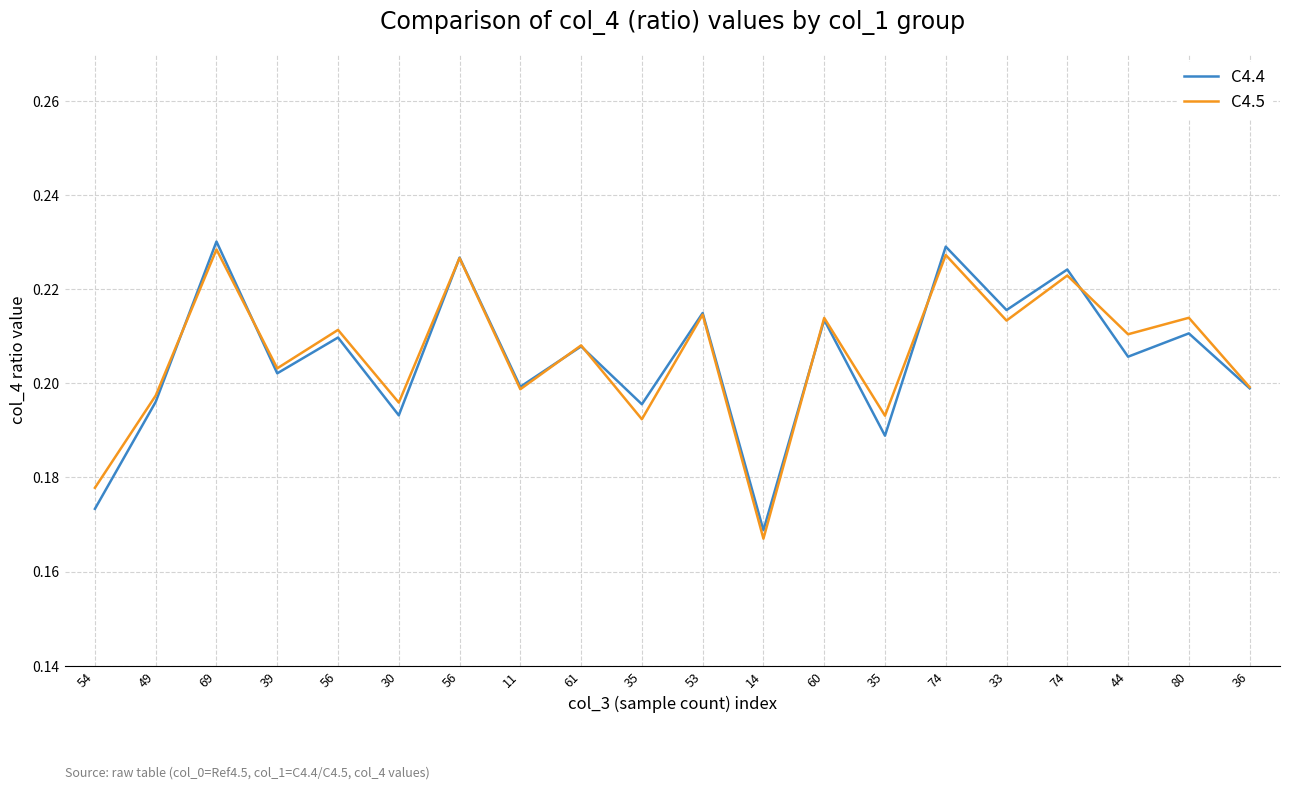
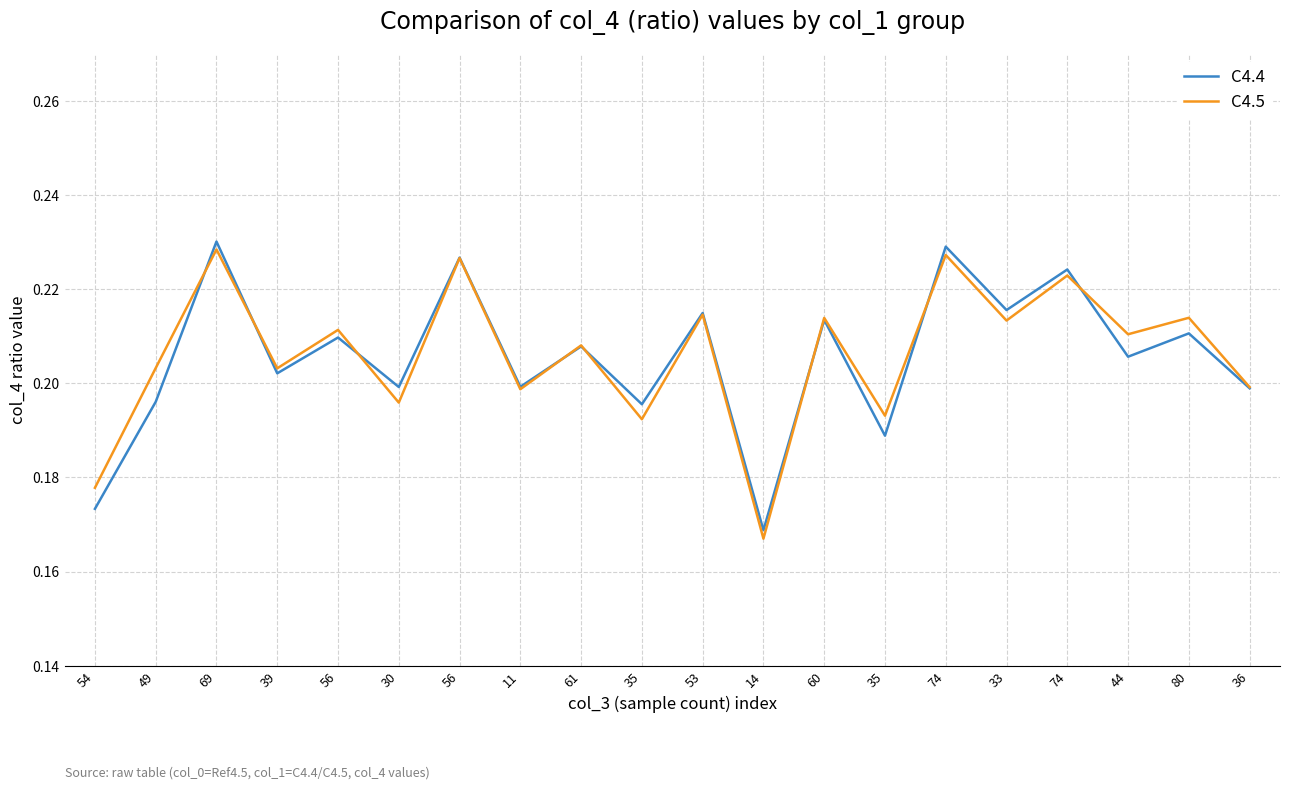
  {
    "C4.4": {
      "54": 0.173,
      "49": 0.196,
      "69": 0.230,
      "39": 0.202,
-     "30": 0.193,
+     "30": 0.199,
      "14": 0.169,
      "33": 0.216,
      "44": 0.206,
      "80": 0.211
    },
    "C4.5": {
      "54": 0.178,
-     "49": 0.197,
+     "49": 0.203,
      "69": 0.228,
      "39": 0.203,
      "30": 0.196,
      "14": 0.167,
      "33": 0.213,
      "44": 0.210,
      "80": 0.214
    }
  }
